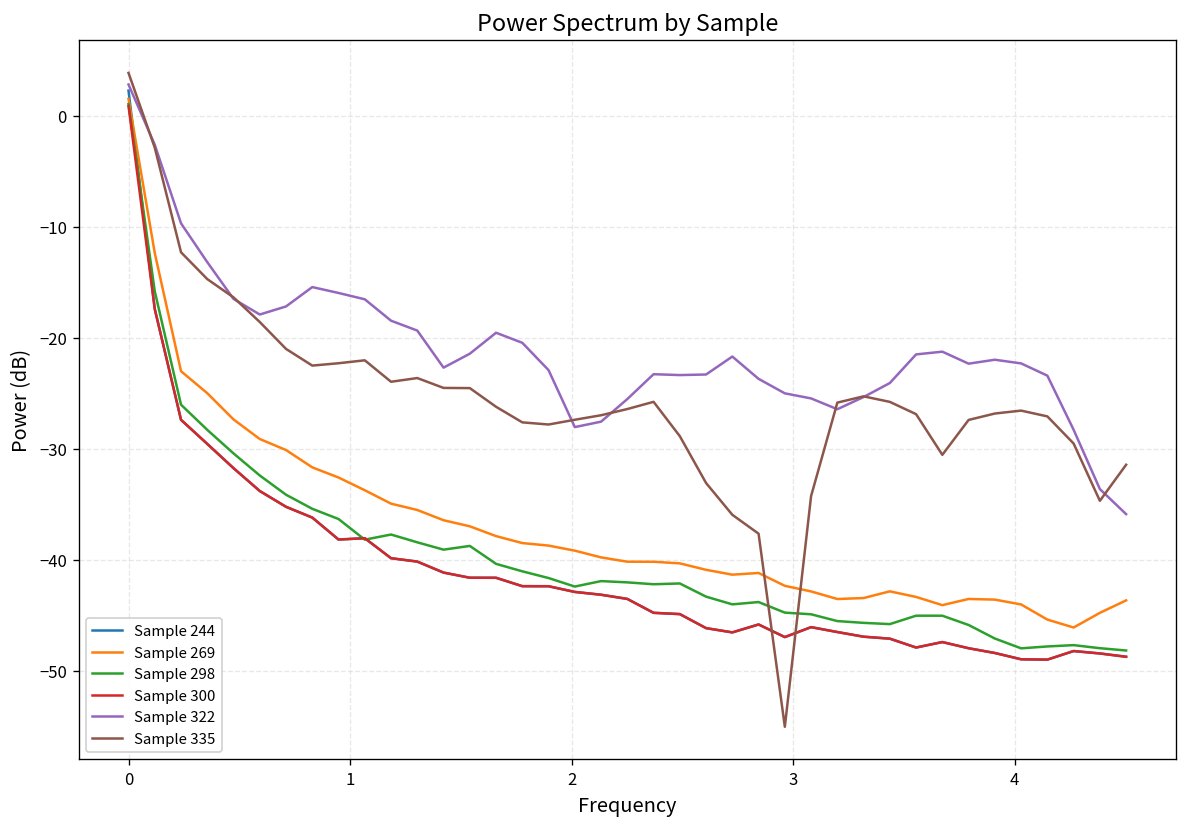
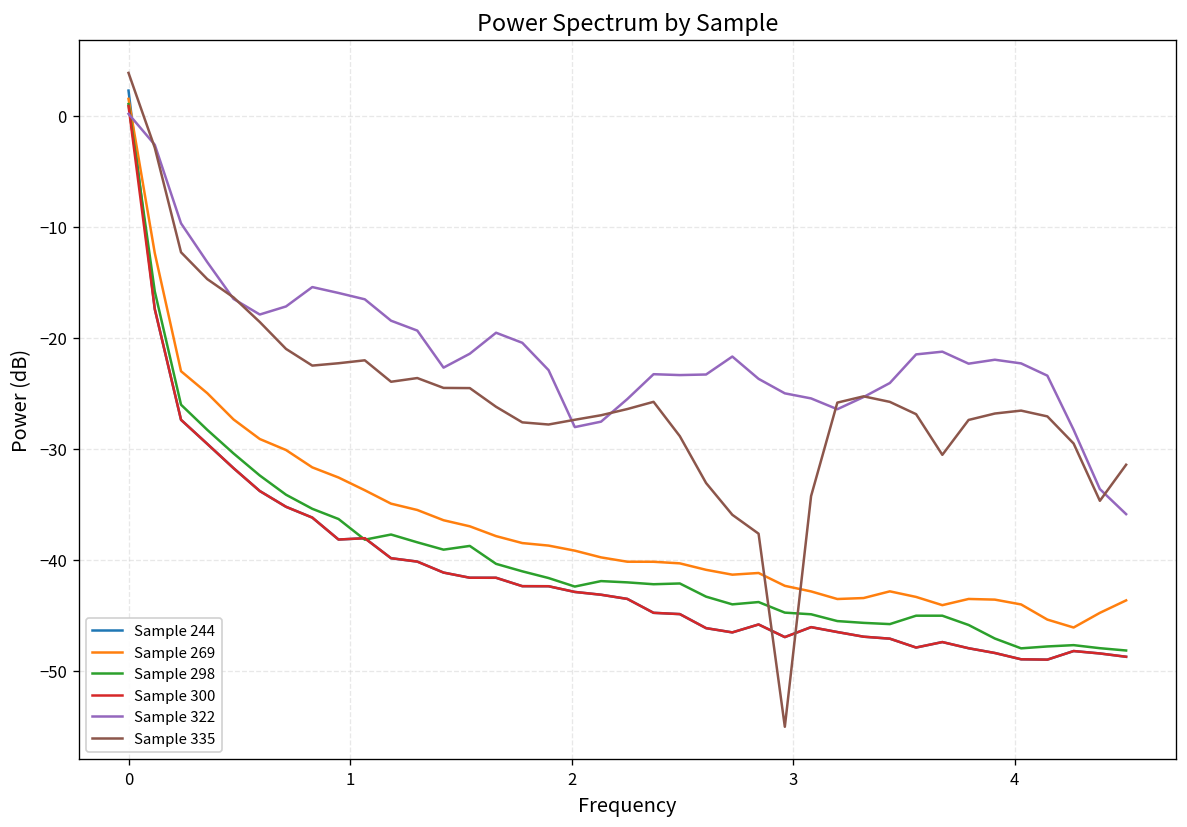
  {
    "Sample 244": {
      "0": 2
    },
    "Sample 269": {
      "0": 2
    },
    "Sample 322": {
-     "0": 3
+     "0": 0
    },
    "Sample 335": {
      "0": 4
    }
  }
